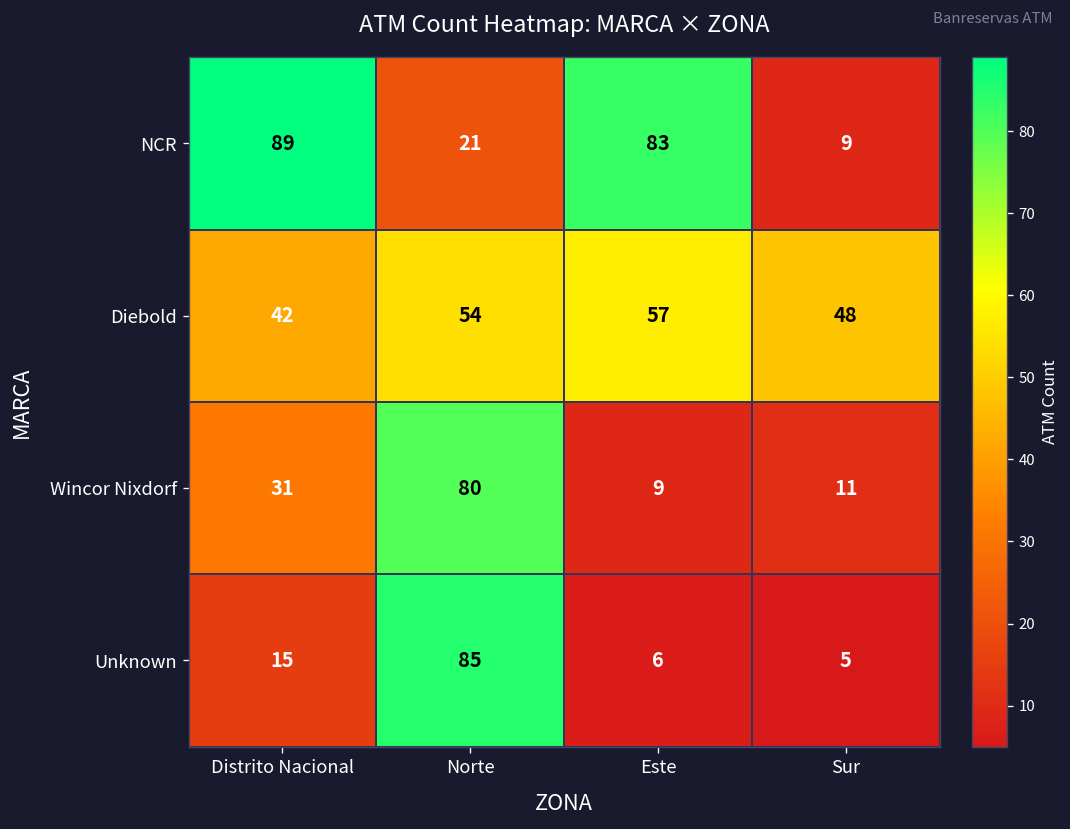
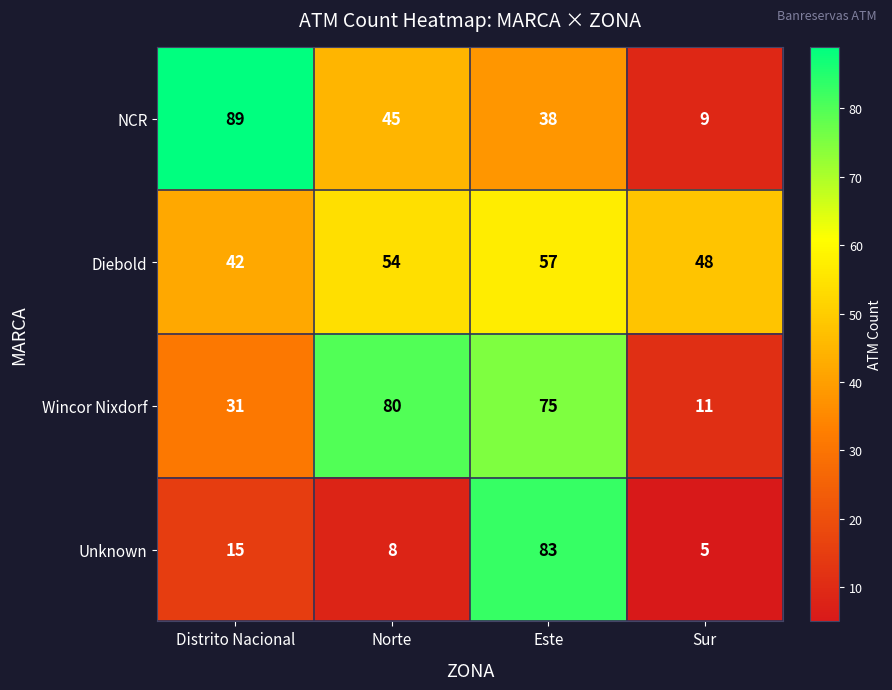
  {
    "NCR": {
      "Distrito Nacional": 89,
-     "Norte": 21,
-     "Este": 83,
+     "Norte": 45,
+     "Este": 38,
      "Sur": 9
    },
    "Diebold": {
      "Distrito Nacional": 42,
      "Norte": 54,
      "Este": 57,
      "Sur": 48
    },
    "Wincor Nixdorf": {
      "Distrito Nacional": 31,
      "Norte": 80,
-     "Este": 9,
+     "Este": 75,
      "Sur": 11
    },
    "Unknown": {
      "Distrito Nacional": 15,
-     "Norte": 85,
-     "Este": 6,
+     "Norte": 8,
+     "Este": 83,
      "Sur": 5
    }
  }
